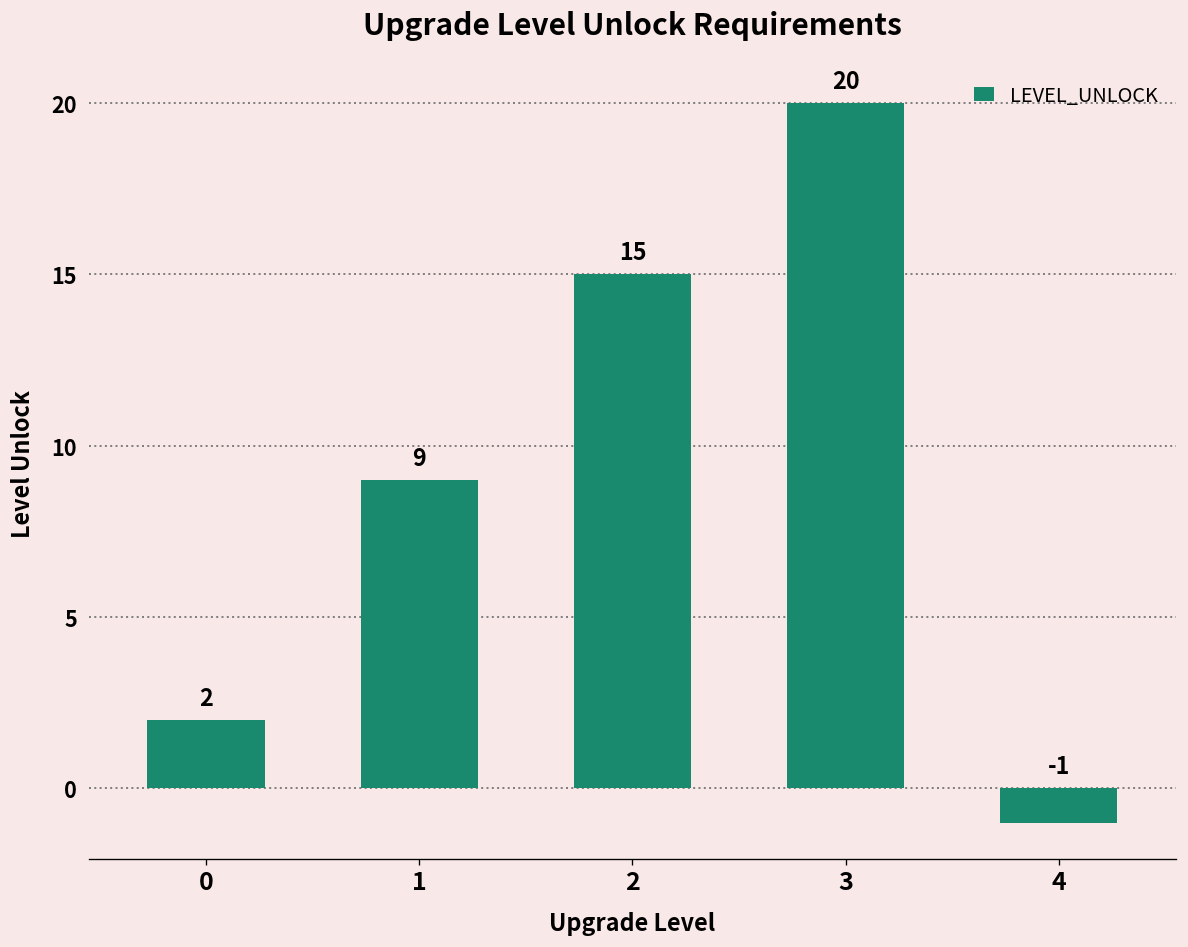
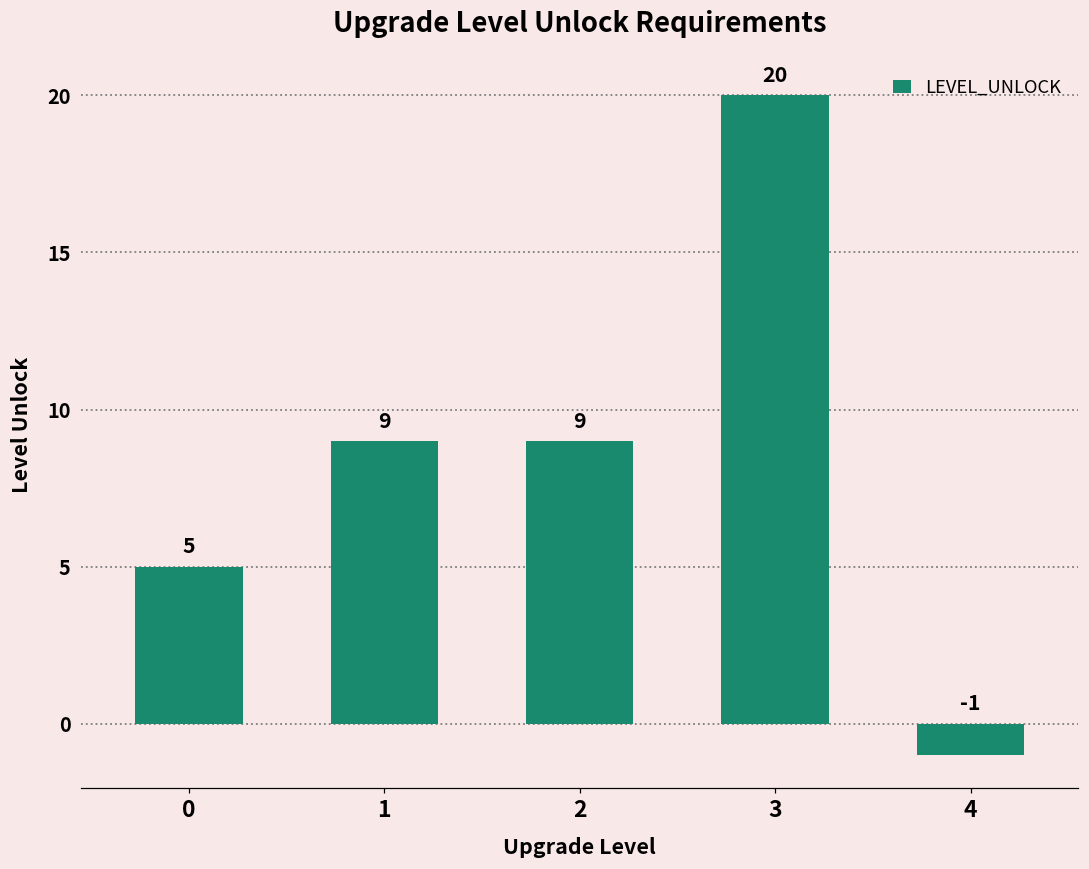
  {
-   "0": 2,
+   "0": 5,
    "1": 9,
-   "2": 15,
+   "2": 9,
    "3": 20
  }
